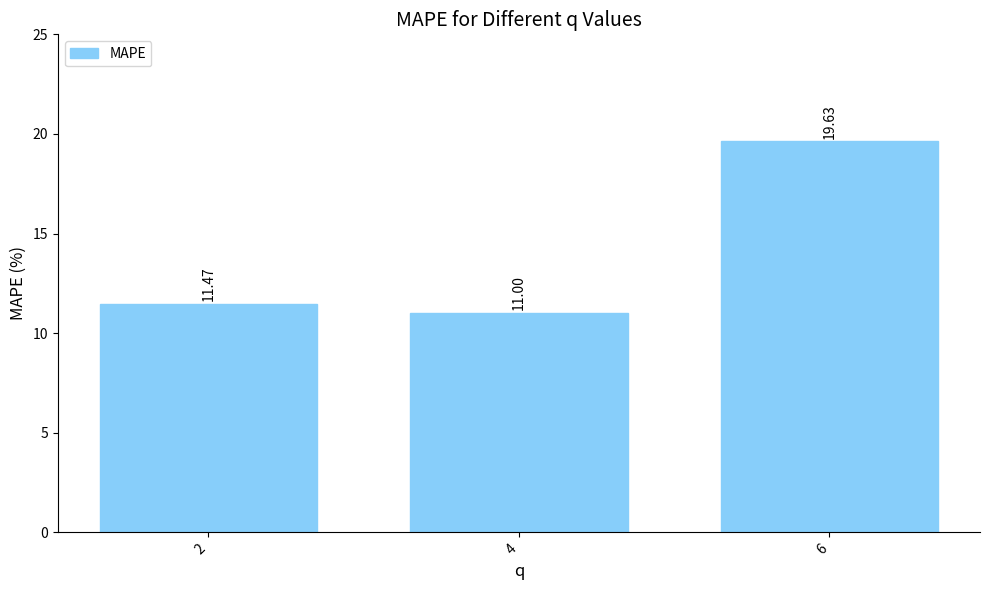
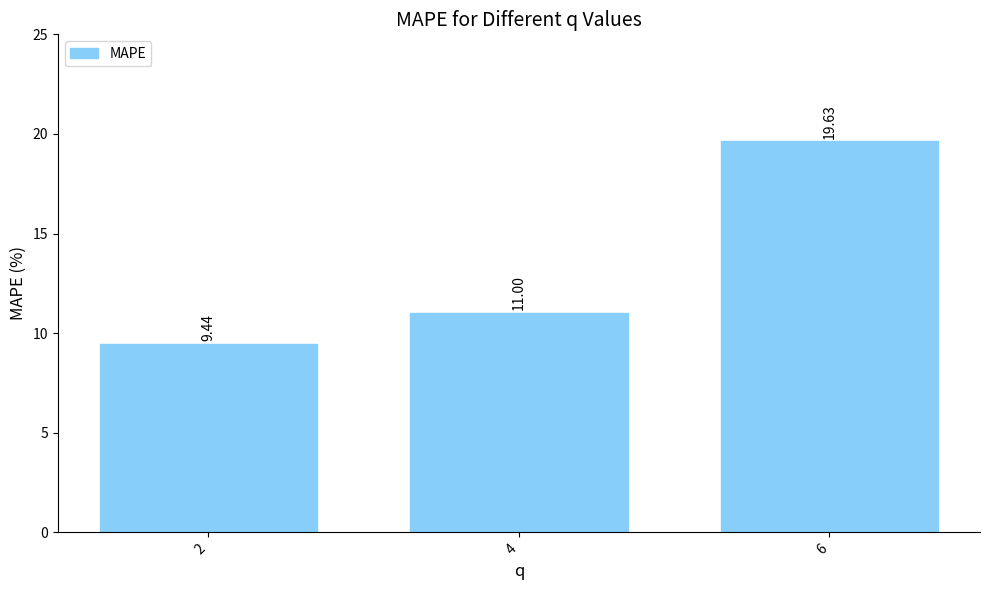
  {
-   "2": 11.47,
+   "2": 9.44,
    "4": 11.00,
    "6": 19.63
  }
